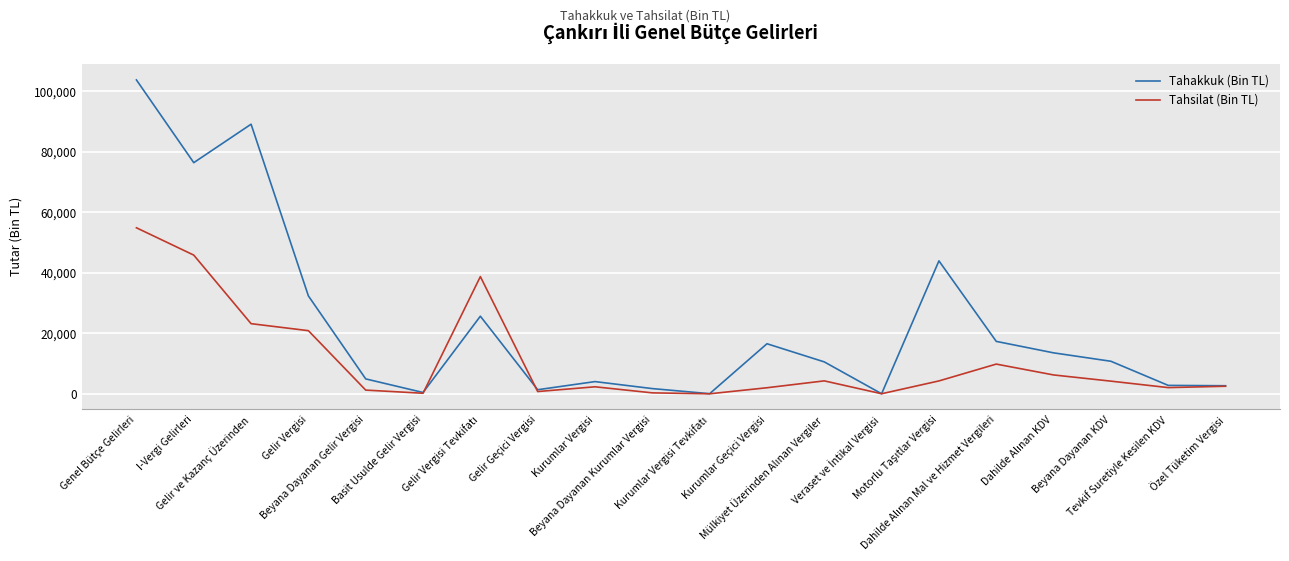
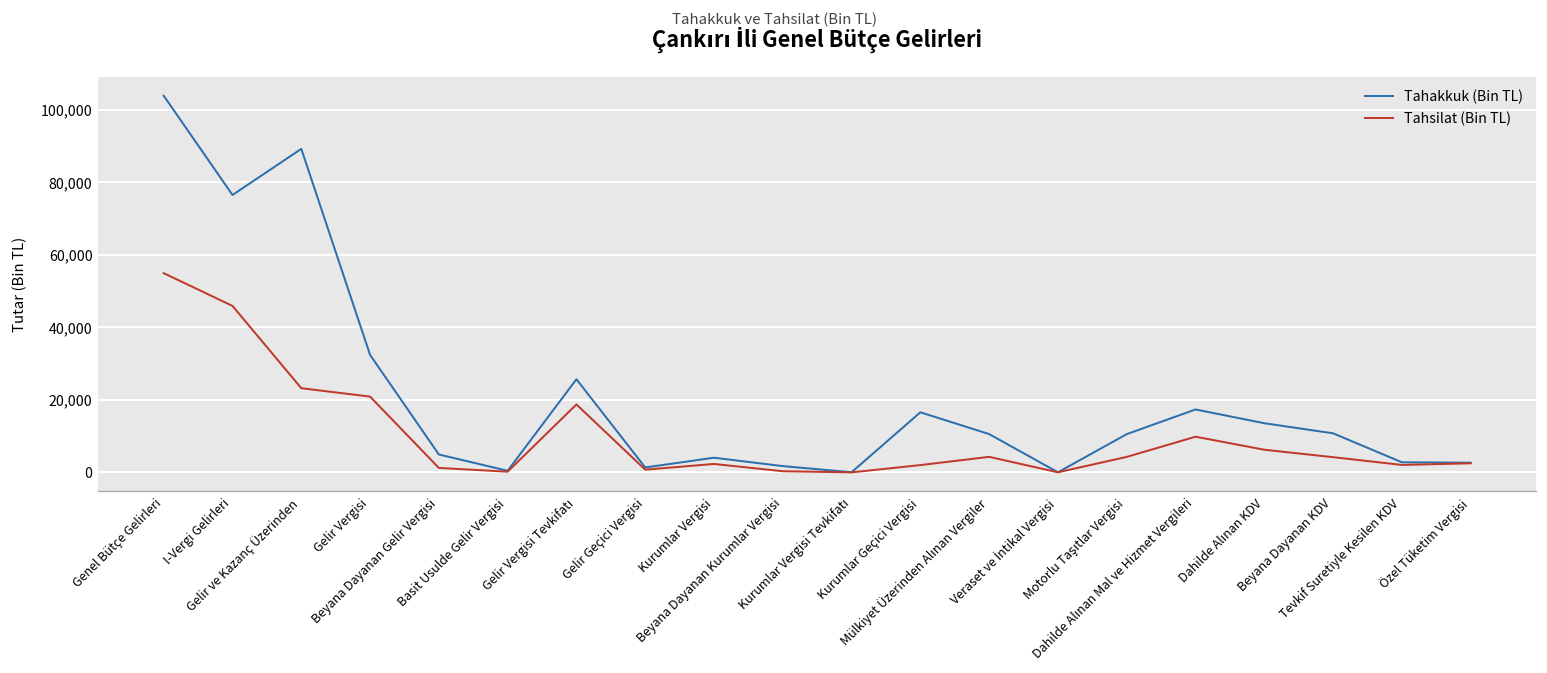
  {
    "Tahakkuk (Bin TL)": {
      "Genel Bütçe Gelirleri": "104,000",
      "I-Vergi Gelirleri": "76,000",
      "Gelir ve Kazanç Üzerinden": "89,000",
      "Gelir Vergisi": "32,000",
      "Beyana Dayanan Gelir Vergisi": "5,000",
      "Gelir Vergisi Tevkifatı": "26,000",
      "Kurumlar Vergisi": "4,000",
      "Beyana Dayanan Kurumlar Vergisi": "2,000",
      "Kurumlar Geçici Vergisi": "17,000",
      "Mülkiyet Üzerinden Alınan Vergiler": "11,000",
-     "Motorlu Taşıtlar Vergisi": "44,000",
+     "Motorlu Taşıtlar Vergisi": "11,000",
      "Dahilde Alınan Mal ve Hizmet Vergileri": "17,000",
      "Dahilde Alınan KDV": "14,000",
      "Beyana Dayanan KDV": "11,000"
    },
    "Tahsilat (Bin TL)": {
      "Genel Bütçe Gelirleri": "55,000",
      "I-Vergi Gelirleri": "46,000",
      "Gelir ve Kazanç Üzerinden": "23,000",
      "Gelir Vergisi": "21,000",
      "Beyana Dayanan Gelir Vergisi": "1,000",
-     "Gelir Vergisi Tevkifatı": "39,000",
+     "Gelir Vergisi Tevkifatı": "19,000",
      "Kurumlar Vergisi": "2,000",
      "Beyana Dayanan Kurumlar Vergisi": "0",
      "Kurumlar Geçici Vergisi": "2,000",
      "Mülkiyet Üzerinden Alınan Vergiler": "4,000",
      "Motorlu Taşıtlar Vergisi": "4,000",
      "Dahilde Alınan Mal ve Hizmet Vergileri": "10,000",
      "Dahilde Alınan KDV": "6,000",
      "Beyana Dayanan KDV": "4,000"
    }
  }
